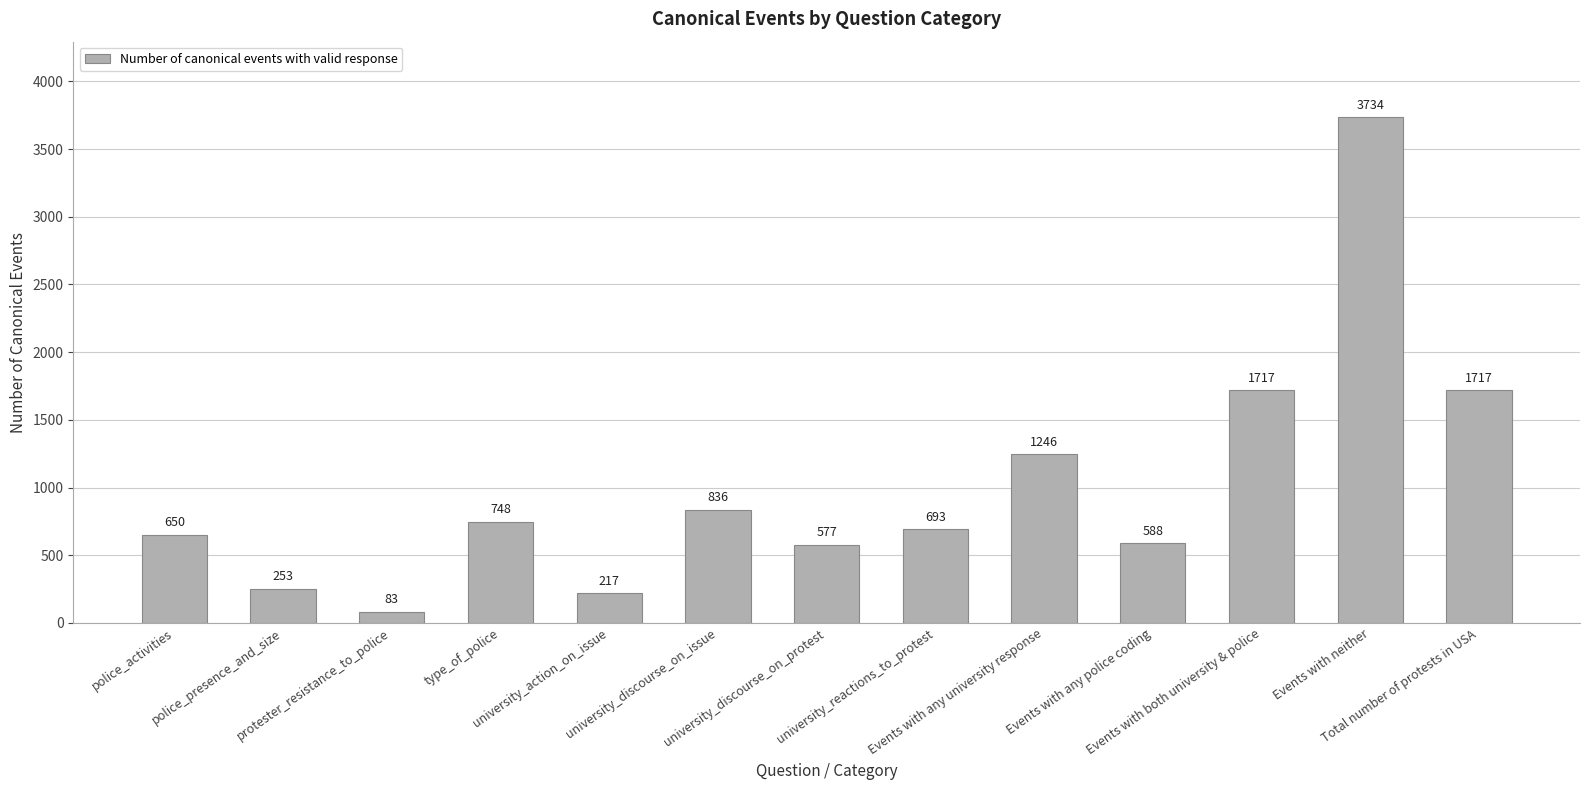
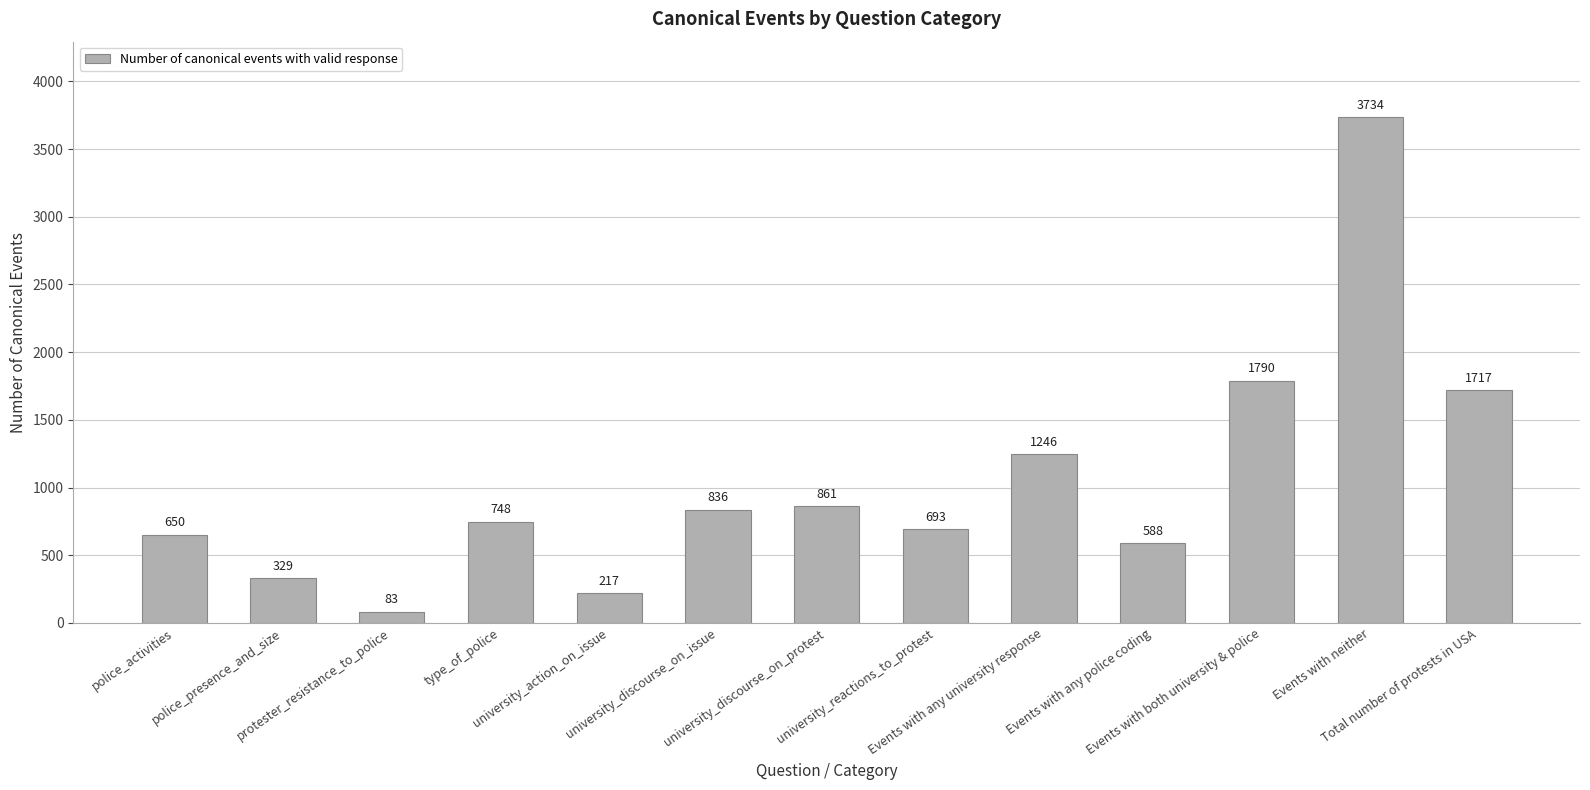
  {
    "police_activities": 650,
-   "police_presence_and_size": 253,
+   "police_presence_and_size": 329,
    "protester_resistance_to_police": 83,
    "type_of_police": 748,
    "university_action_on_issue": 217,
    "university_discourse_on_issue": 836,
-   "university_discourse_on_protest": 577,
+   "university_discourse_on_protest": 861,
    "university_reactions_to_protest": 693,
    "Events with any university response": 1246,
    "Events with any police coding": 588,
-   "Events with both university & police": 1717,
+   "Events with both university & police": 1790,
    "Events with neither": 3734,
    "Total number of protests in USA": 1717
  }
